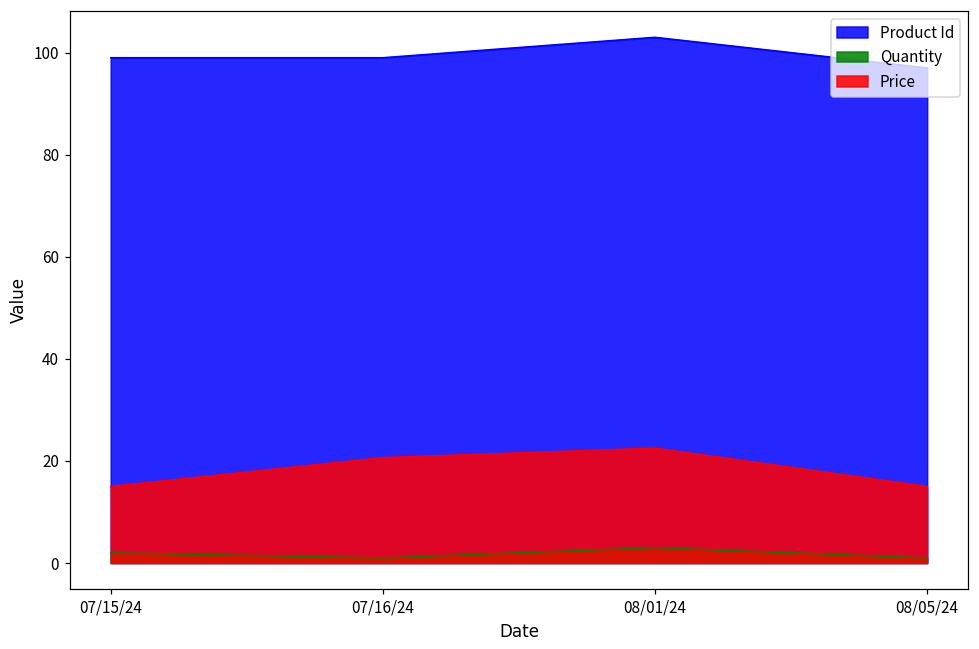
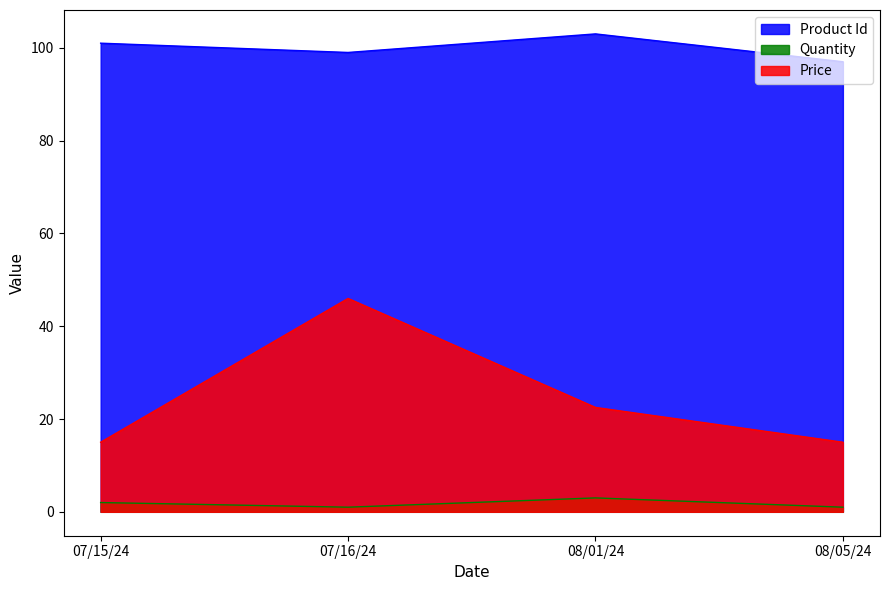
  {
    "Product Id": {
-     "07/15/24": 99,
+     "07/15/24": 101,
      "07/16/24": 99,
      "08/01/24": 103
    },
    "Quantity": {
      "07/15/24": 2,
      "07/16/24": 1,
      "08/01/24": 3,
      "08/05/24": 1
    },
    "Price": {
      "07/15/24": 15,
-     "07/16/24": 21,
+     "07/16/24": 46,
      "08/01/24": 23,
      "08/05/24": 15
    }
  }
